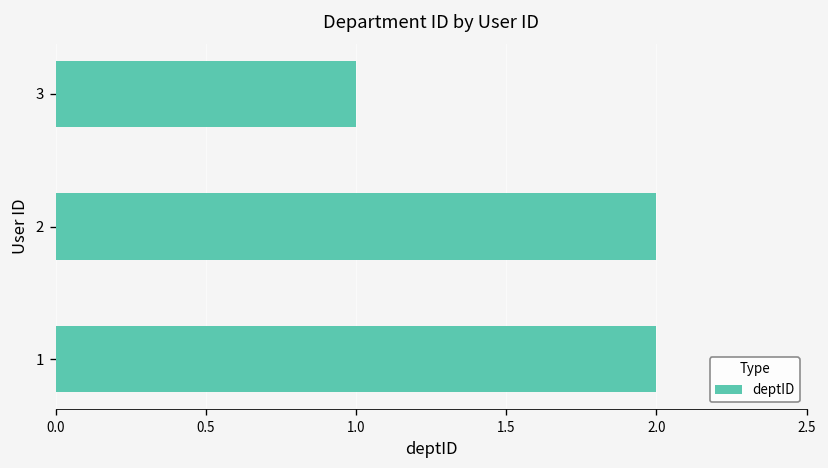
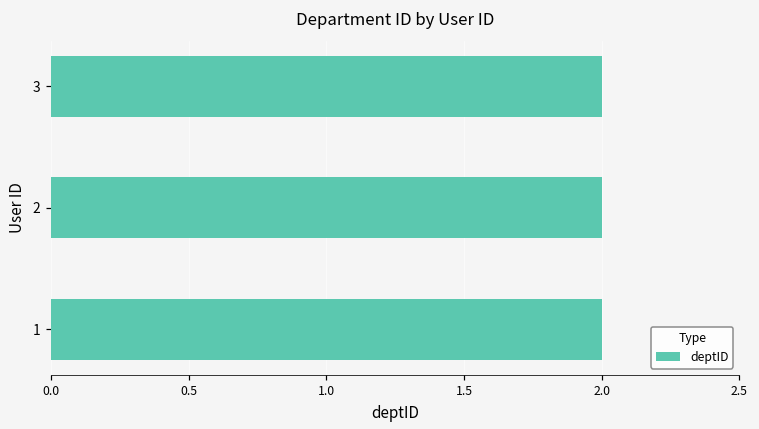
  {
-   "3": 1,
+   "3": 2,
    "2": 2,
    "1": 2
  }
